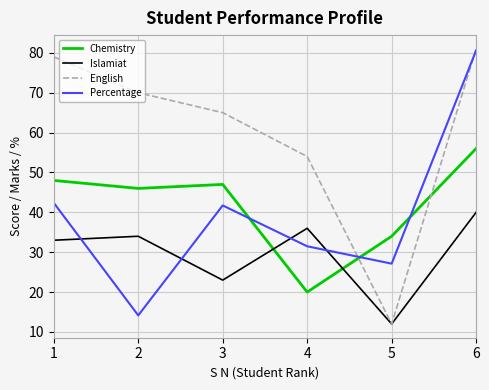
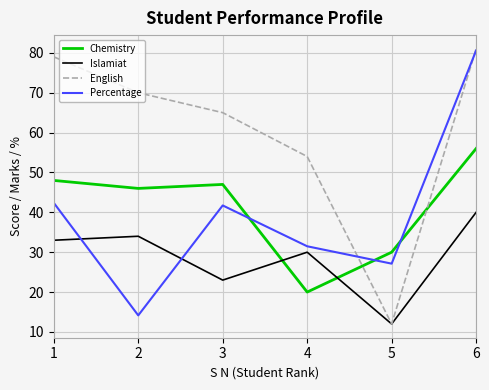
  {
    "Chemistry": {
      "1": 48,
      "2": 46,
      "3": 47,
      "4": 20,
-     "5": 34,
+     "5": 30,
      "6": 56
    },
    "Islamiat": {
      "1": 33,
      "2": 34,
      "3": 23,
-     "4": 36,
+     "4": 30,
      "6": 40
    },
    "English": {
      "1": 79,
      "3": 65,
      "4": 54
    },
    "Percentage": {
      "1": 42,
      "2": 14,
      "3": 42,
      "4": 31,
      "5": 27
    }
  }
